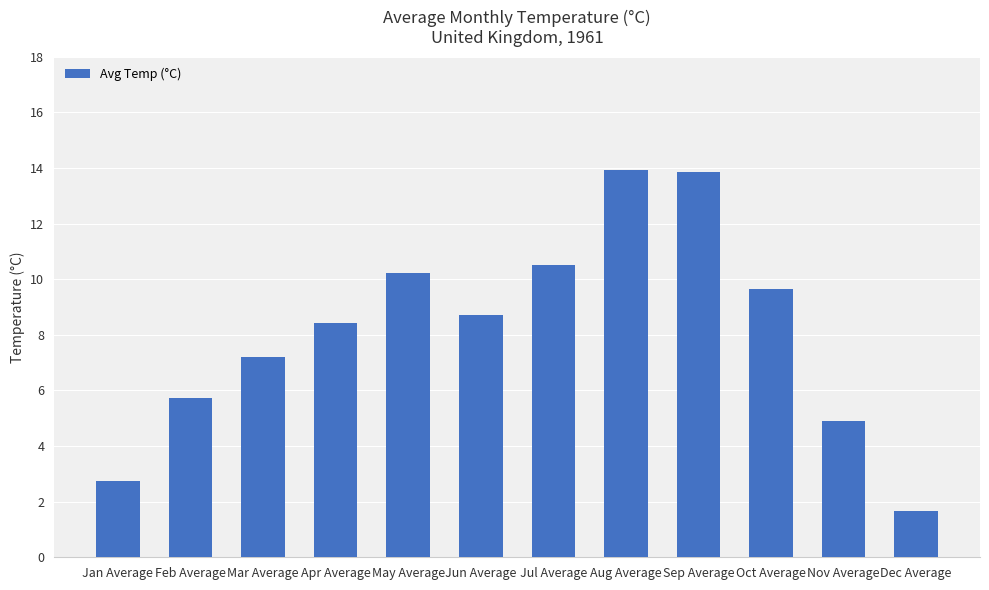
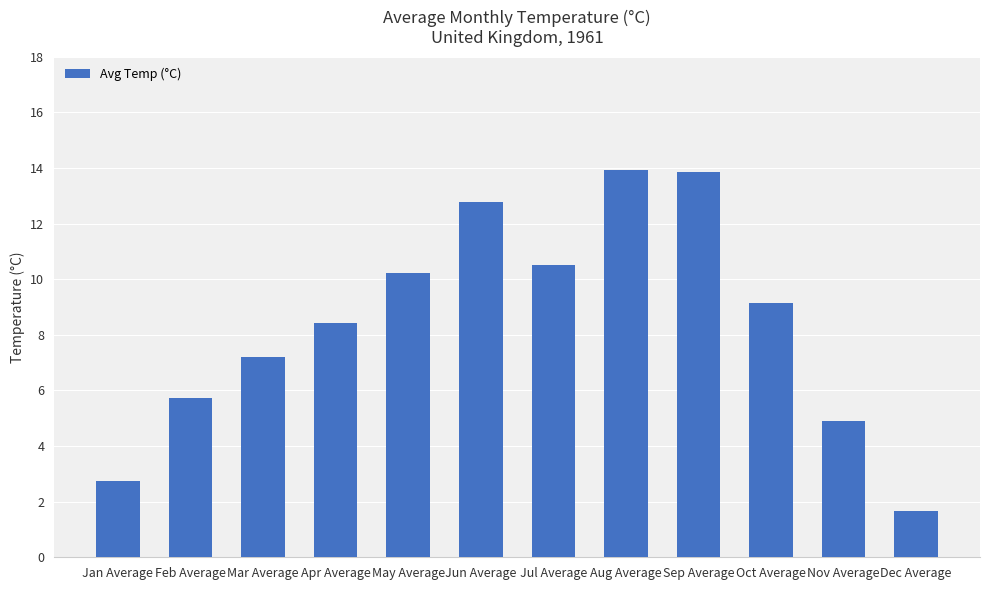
  {
    "Jan Average": 2.7,
    "Feb Average": 5.7,
    "Mar Average": 7.2,
    "Apr Average": 8.4,
    "May Average": 10.2,
-   "Jun Average": 8.7,
+   "Jun Average": 12.8,
    "Jul Average": 10.5,
    "Aug Average": 13.9,
    "Sep Average": 13.8,
-   "Oct Average": 9.7,
+   "Oct Average": 9.2,
    "Nov Average": 4.9,
    "Dec Average": 1.7
  }
